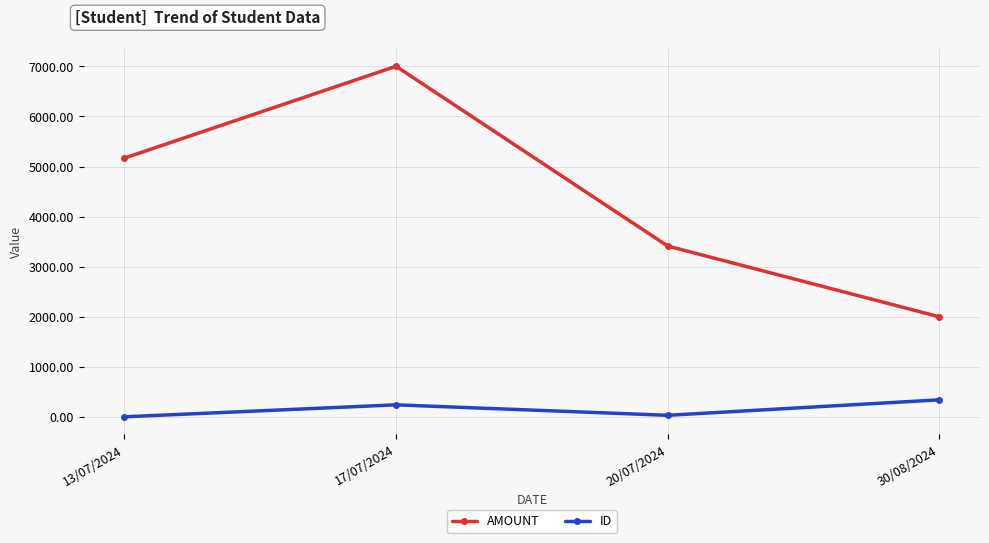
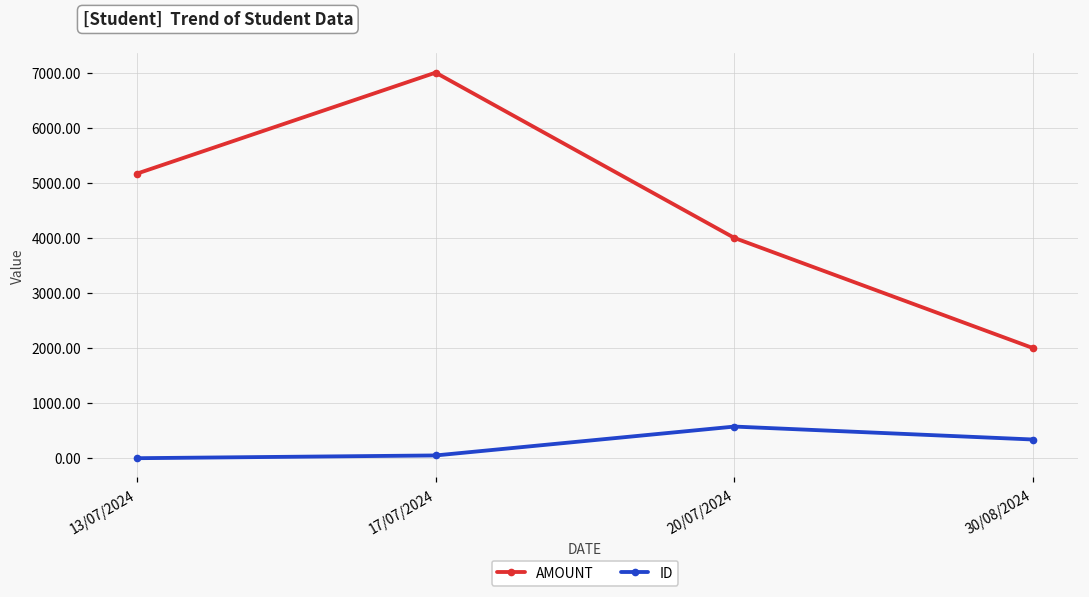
  {
    "AMOUNT": {
      "13/07/2024": 5200,
      "17/07/2024": 7000,
-     "20/07/2024": 3400,
+     "20/07/2024": 4000,
      "30/08/2024": 2000
    },
    "ID": {
      "13/07/2024": 0,
-     "17/07/2024": 200,
-     "20/07/2024": 0,
+     "17/07/2024": 100,
+     "20/07/2024": 600,
      "30/08/2024": 300
    }
  }
